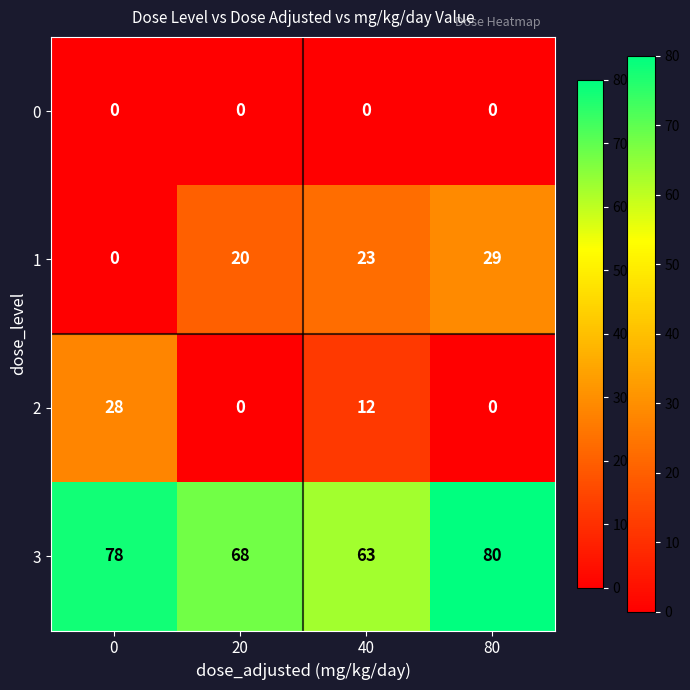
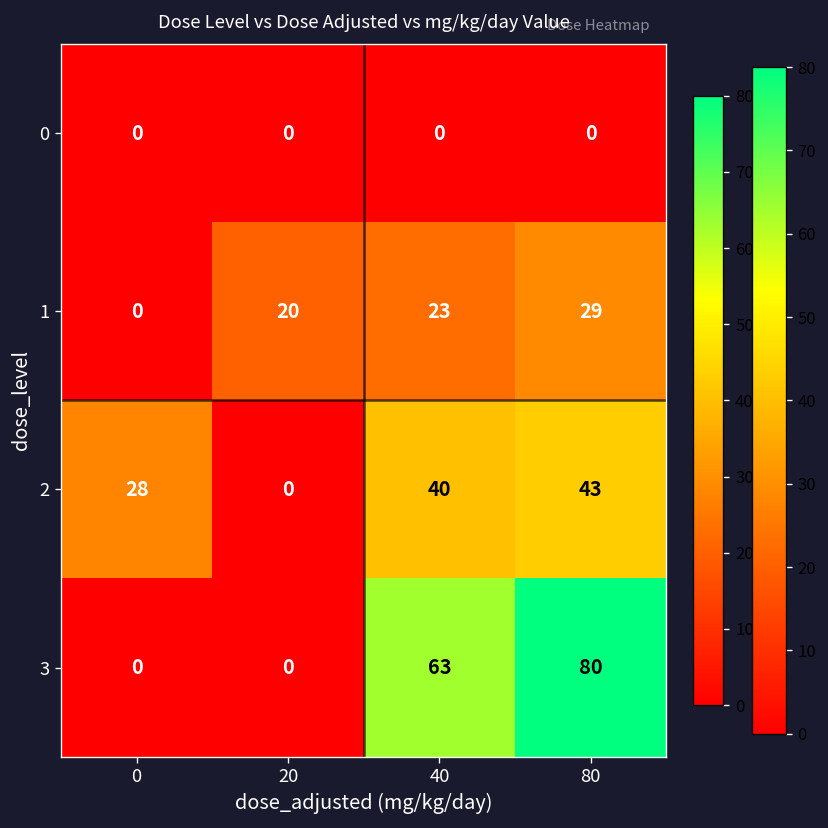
  {
    "0": {
      "0": 0,
      "20": 0,
      "40": 0,
      "80": 0
    },
    "1": {
      "0": 0,
      "20": 20,
      "40": 23,
      "80": 29
    },
    "2": {
      "0": 28,
      "20": 0,
-     "40": 12,
-     "80": 0
+     "40": 40,
+     "80": 43
    },
    "3": {
-     "0": 78,
-     "20": 68,
+     "0": 0,
+     "20": 0,
      "40": 63,
      "80": 80
    }
  }
